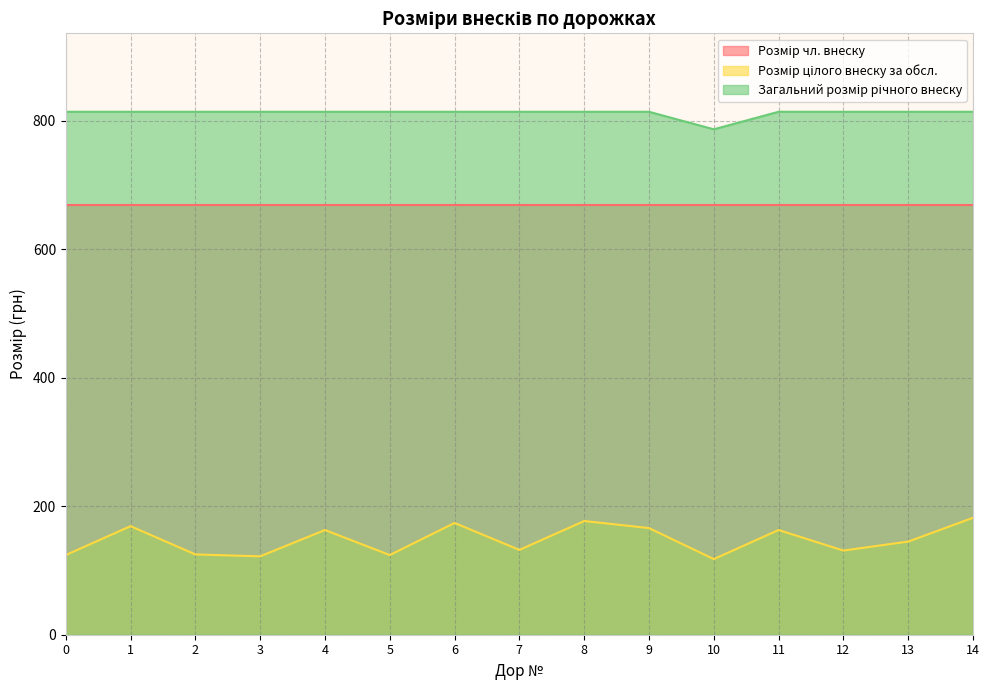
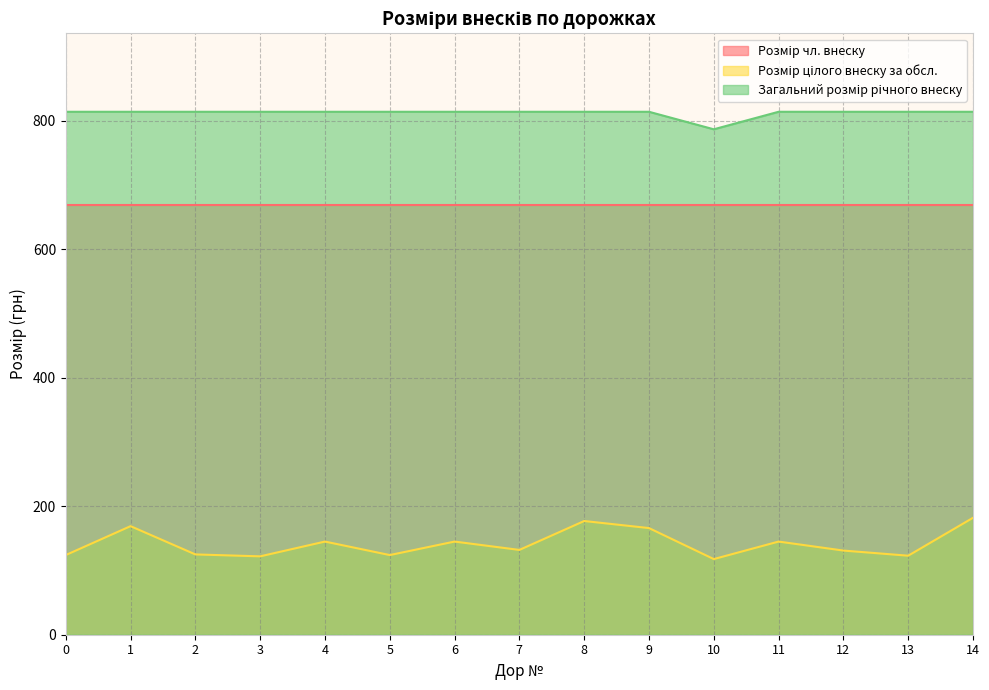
  {
    "Розмір чл. внеску": {
      "0": 670,
      "1": 670,
      "2": 670,
      "3": 670,
      "4": 670,
      "5": 670,
      "6": 670,
      "7": 670,
      "8": 670,
      "9": 670,
      "10": 670,
      "11": 670,
      "12": 670,
      "13": 670,
      "14": 670
    },
    "Розмір цілого внеску за обсл.": {
      "0": 120,
      "1": 170,
      "2": 130,
      "3": 120,
-     "4": 160,
+     "4": 150,
      "5": 120,
-     "6": 170,
+     "6": 150,
      "7": 130,
      "8": 180,
      "9": 170,
      "10": 120,
-     "11": 160,
+     "11": 150,
      "12": 130,
-     "13": 150,
+     "13": 120,
      "14": 180
    },
    "Загальний розмір річного внеску": {
      "0": 810,
      "1": 810,
      "2": 810,
      "3": 810,
      "4": 810,
      "5": 810,
      "6": 810,
      "7": 810,
      "8": 810,
      "9": 810,
      "10": 790,
      "11": 810,
      "12": 810,
      "13": 810,
      "14": 810
    }
  }
